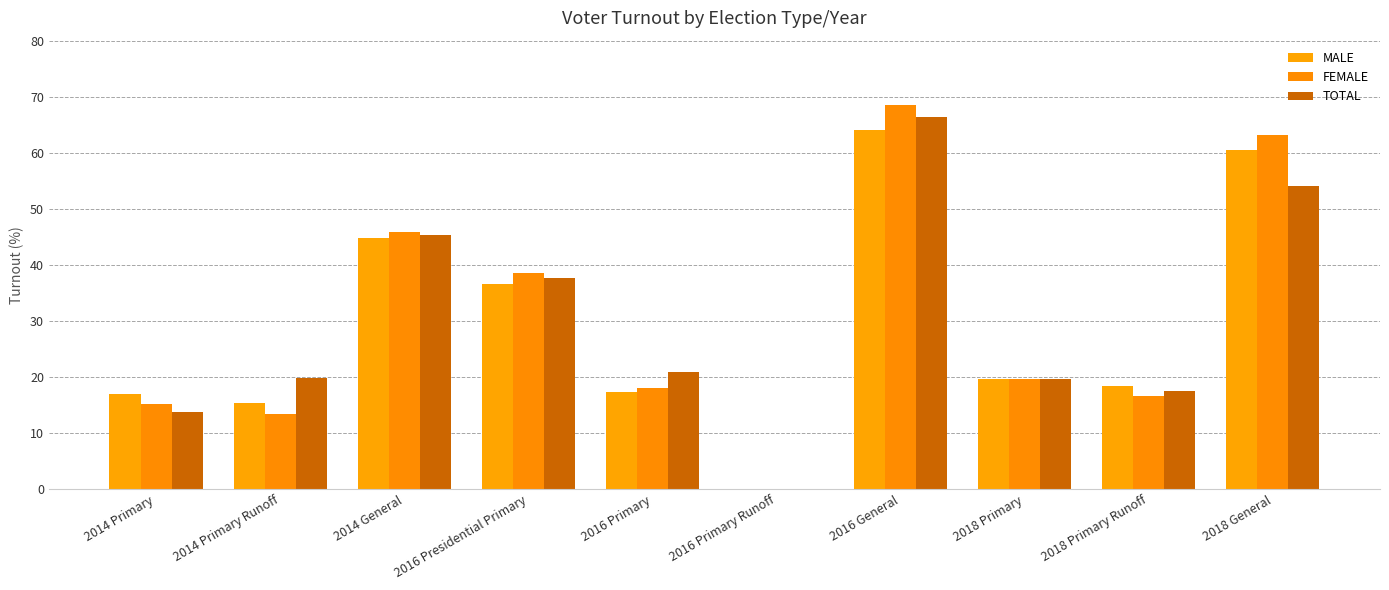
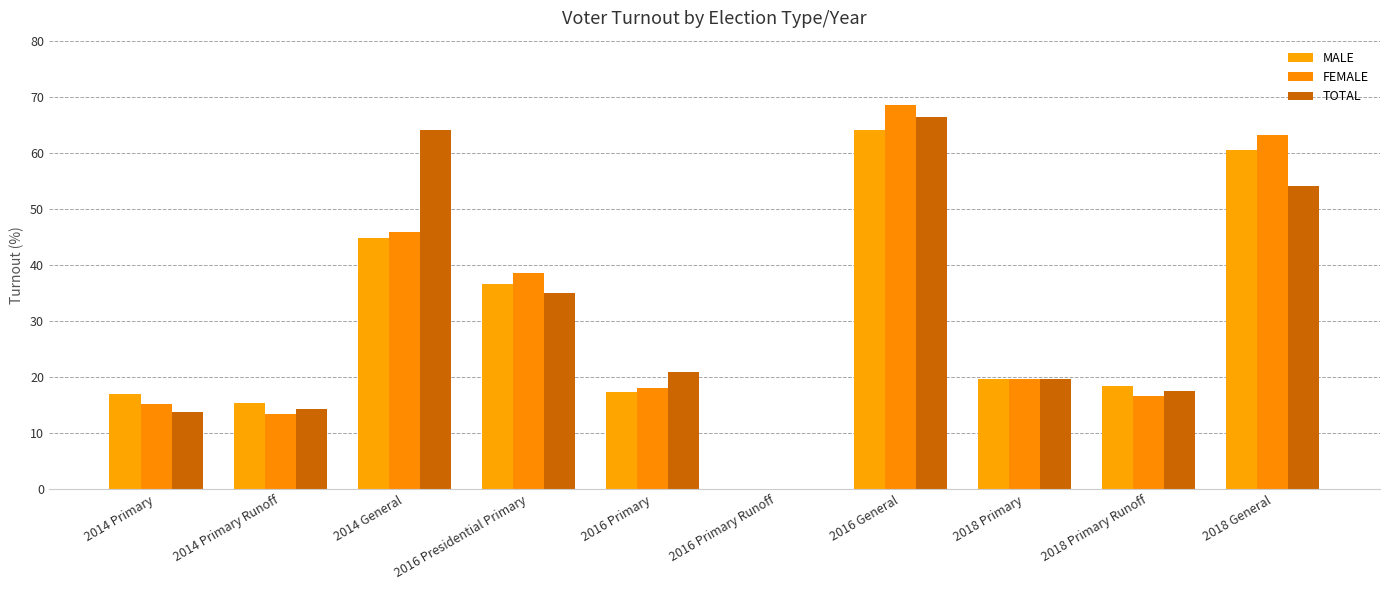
  {
    "TOTAL": {
      "2014 Primary": 14,
-     "2014 Primary Runoff": 20,
-     "2014 General": 45,
-     "2016 Presidential Primary": 38,
+     "2014 Primary Runoff": 14,
+     "2014 General": 64,
+     "2016 Presidential Primary": 35,
      "2016 Primary": 21,
      "2016 Primary Runoff": 0,
      "2016 General": 66,
      "2018 Primary": 20,
      "2018 Primary Runoff": 17,
      "2018 General": 54
    }
  }
